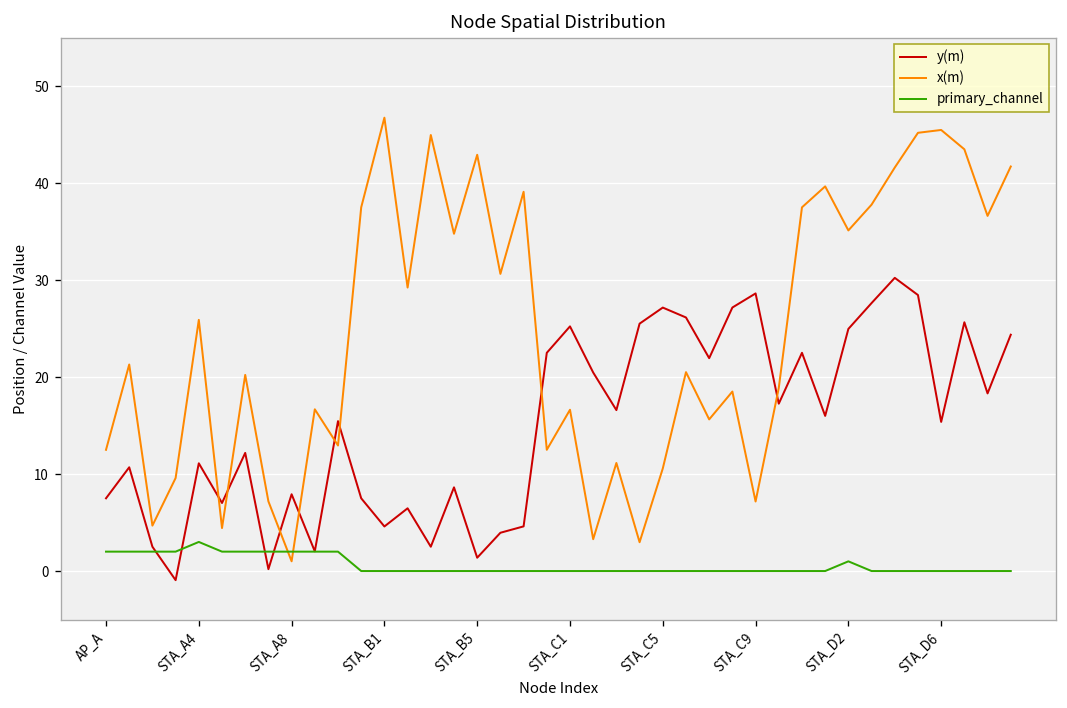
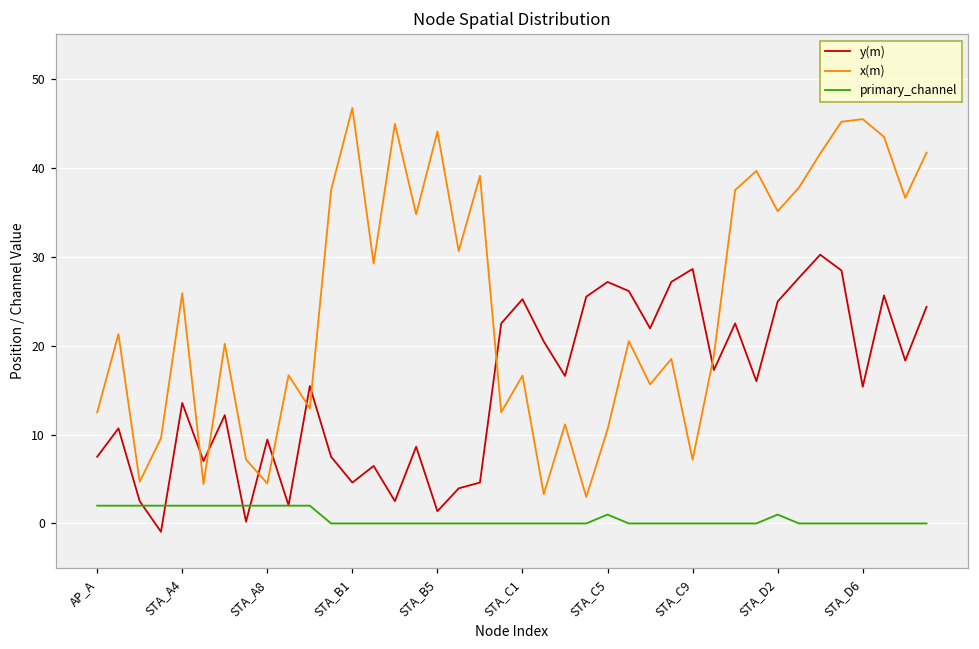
  {
    "y(m)": {
      "AP_A": 8,
-     "STA_A4": 11,
-     "STA_A8": 8,
+     "STA_A4": 14,
+     "STA_A8": 9,
      "STA_B1": 5,
      "STA_B5": 1,
      "STA_C1": 25,
      "STA_C5": 27,
      "STA_C9": 29,
      "STA_D2": 25,
      "STA_D6": 15
    },
    "x(m)": {
      "AP_A": 13,
      "STA_A4": 26,
-     "STA_A8": 1,
+     "STA_A8": 5,
      "STA_B1": 47,
-     "STA_B5": 43,
+     "STA_B5": 44,
      "STA_C1": 17,
      "STA_C5": 11,
      "STA_C9": 7,
      "STA_D2": 35,
      "STA_D6": 45
    },
    "primary_channel": {
      "AP_A": 2,
-     "STA_A4": 3,
+     "STA_A4": 2,
      "STA_A8": 2,
      "STA_B1": 0,
      "STA_B5": 0,
      "STA_C1": 0,
-     "STA_C5": 0,
+     "STA_C5": 1,
      "STA_C9": 0,
      "STA_D2": 1,
      "STA_D6": 0
    }
  }
